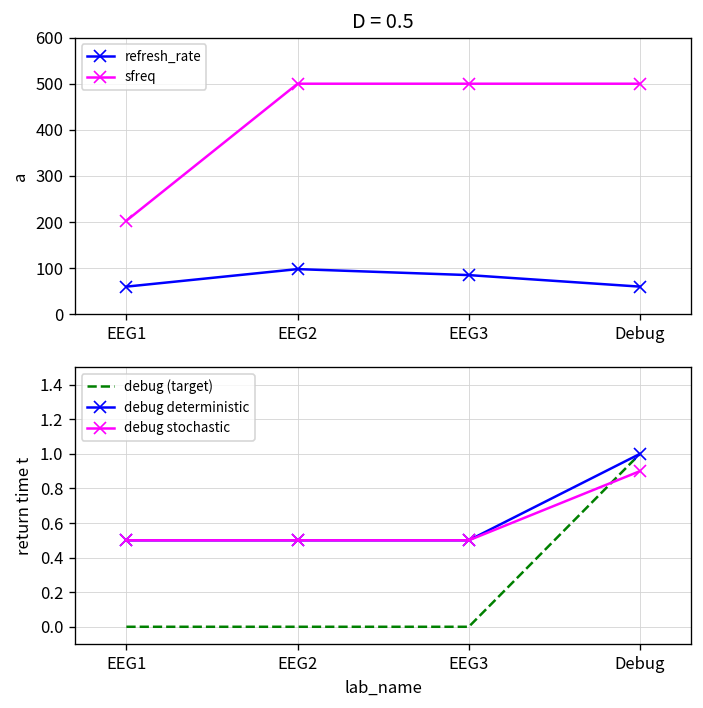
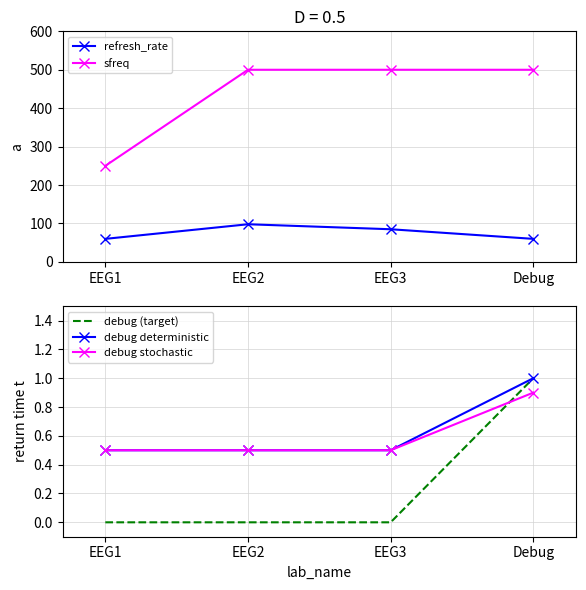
  {
    "D = 0.5": {
      "refresh_rate": {
        "EEG1": 60,
        "EEG2": 100,
        "EEG3": 90,
        "Debug": 60
      },
      "sfreq": {
-       "EEG1": 200,
+       "EEG1": 250,
        "EEG2": 500,
        "EEG3": 500,
        "Debug": 500
      }
    }
  }
